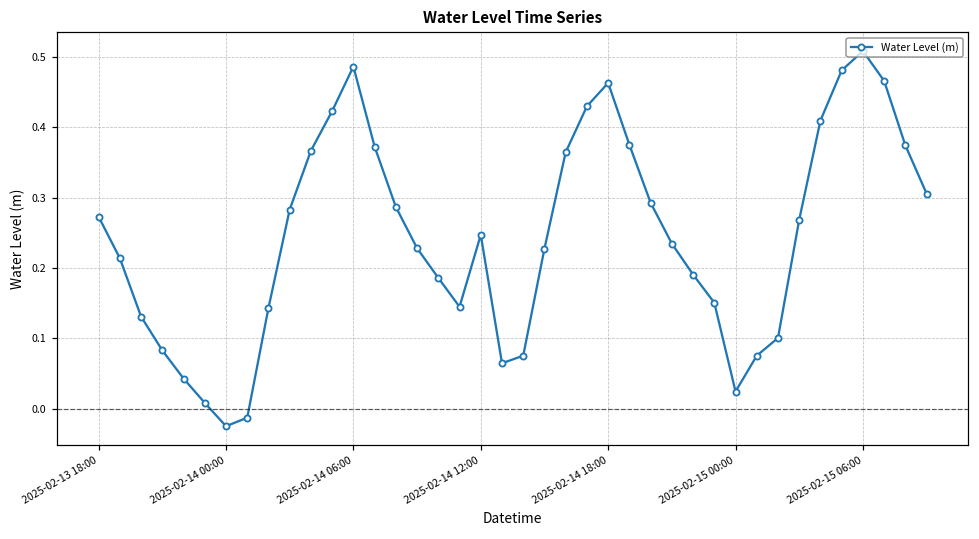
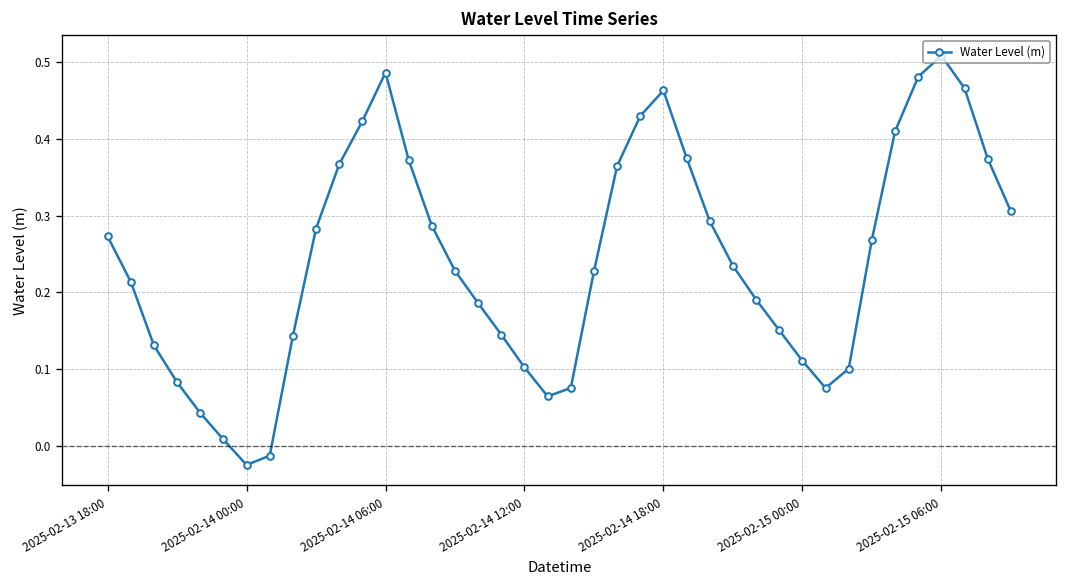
  {
    "2025-02-13 18:00": 0.27,
    "2025-02-14 00:00": -0.02,
    "2025-02-14 06:00": 0.49,
-   "2025-02-14 12:00": 0.25,
+   "2025-02-14 12:00": 0.10,
    "2025-02-14 18:00": 0.46,
-   "2025-02-15 00:00": 0.02
+   "2025-02-15 00:00": 0.11
  }
